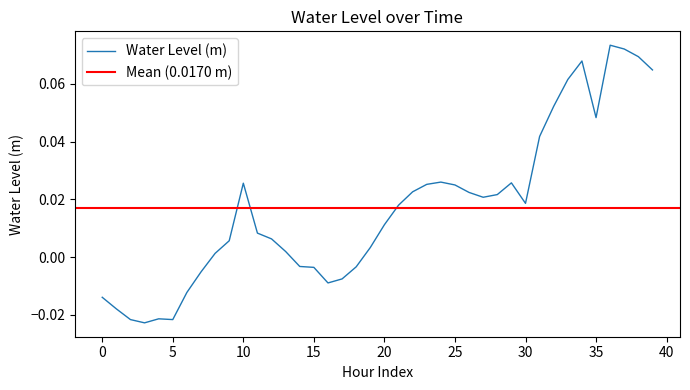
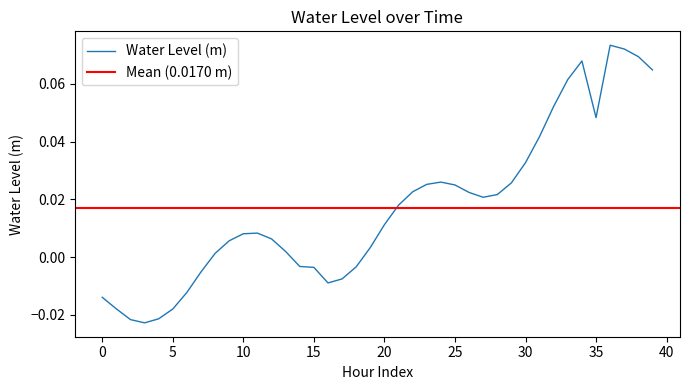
  {
    "0": -0.014,
-   "5": -0.022,
-   "10": 0.026,
+   "5": -0.018,
+   "10": 0.008,
    "15": -0.004,
    "20": 0.011,
    "25": 0.025,
-   "30": 0.019,
+   "30": 0.033,
    "35": 0.048
  }
